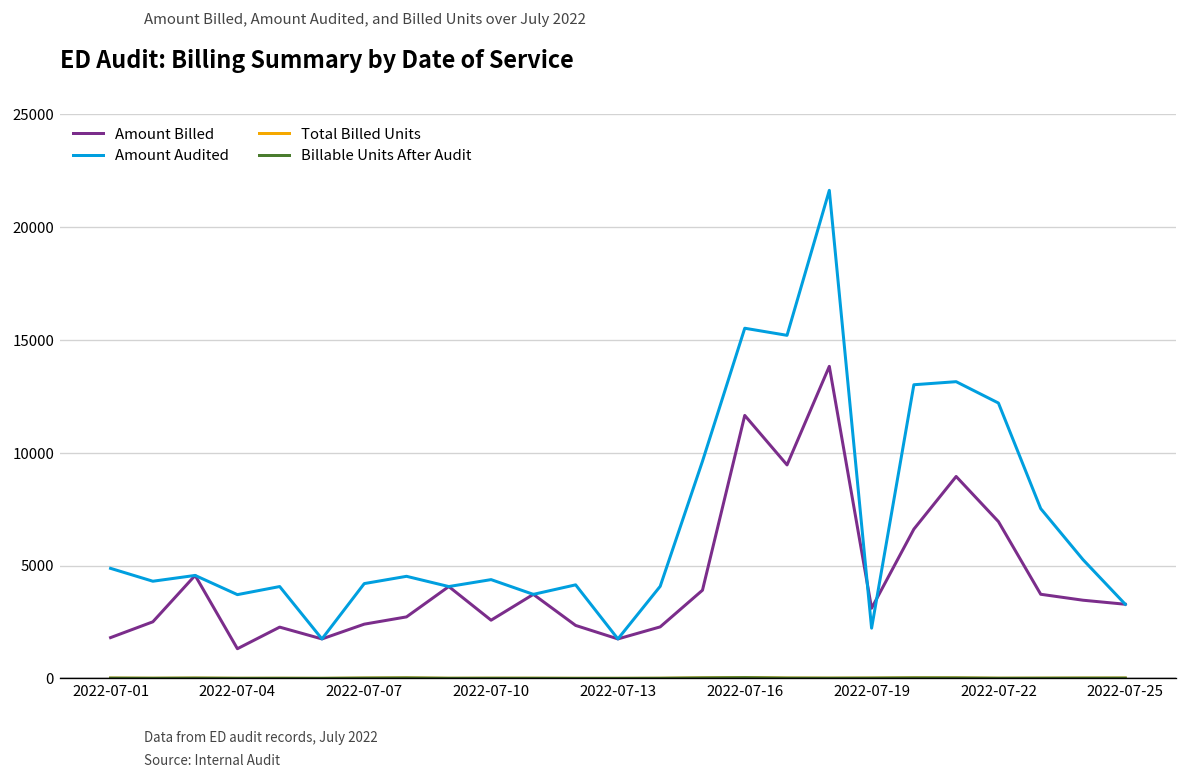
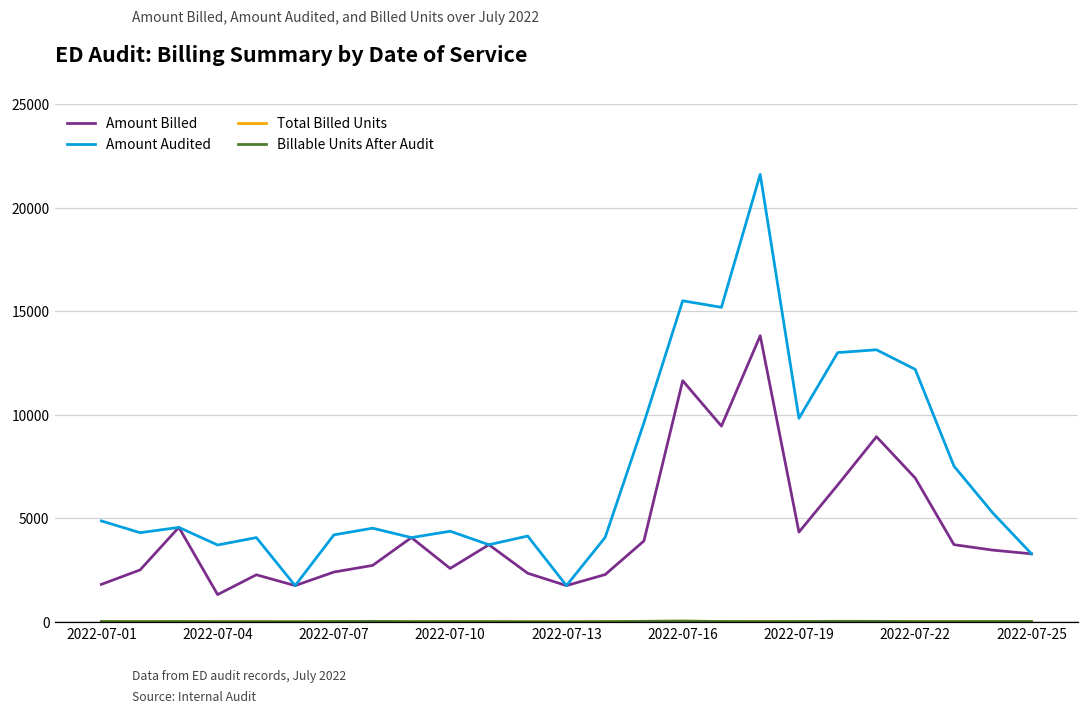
  {
    "Amount Billed": {
      "2022-07-01": 1800,
      "2022-07-04": 1300,
      "2022-07-07": 2400,
      "2022-07-10": 2600,
      "2022-07-16": 11600,
-     "2022-07-19": 3100,
+     "2022-07-19": 4300,
      "2022-07-22": 6900
    },
    "Amount Audited": {
      "2022-07-01": 4900,
      "2022-07-04": 3700,
      "2022-07-07": 4200,
      "2022-07-10": 4400,
      "2022-07-16": 15500,
-     "2022-07-19": 2200,
+     "2022-07-19": 9800,
      "2022-07-22": 12200
    },
    "Billable Units After Audit": {
      "2022-07-01": 0,
      "2022-07-04": 0,
      "2022-07-07": 0,
      "2022-07-10": 0,
      "2022-07-13": 0,
      "2022-07-16": 0,
      "2022-07-19": 0,
      "2022-07-22": 0,
      "2022-07-25": 0
    }
  }
